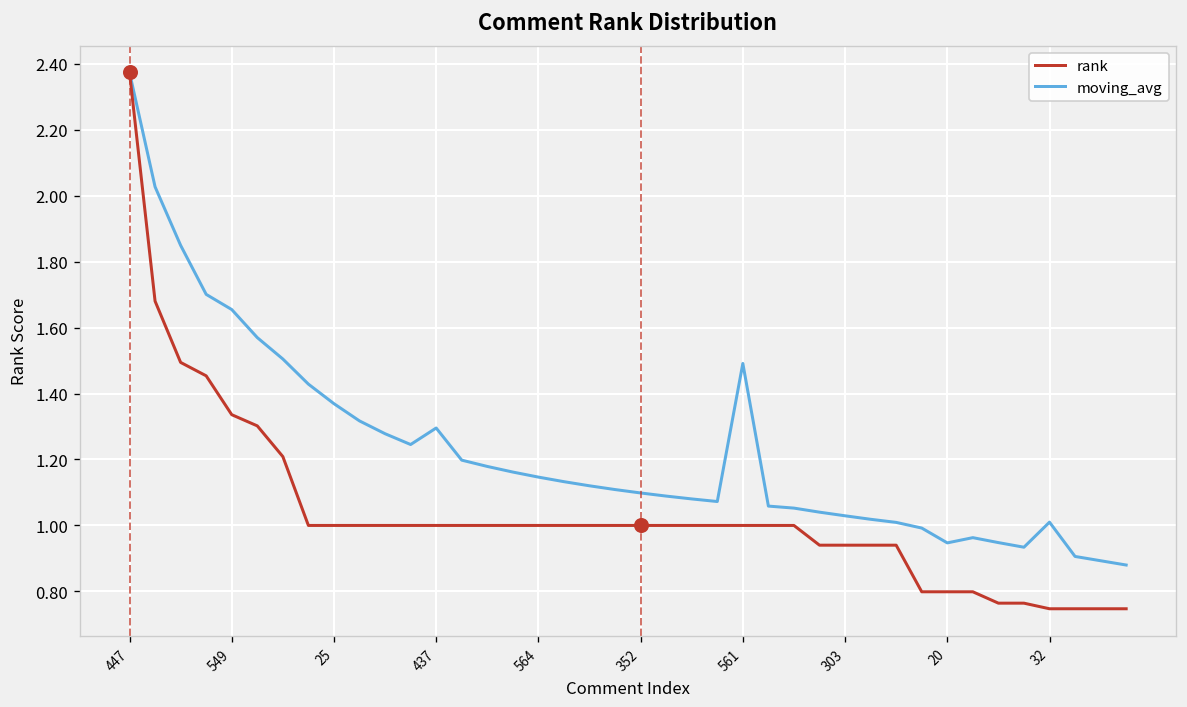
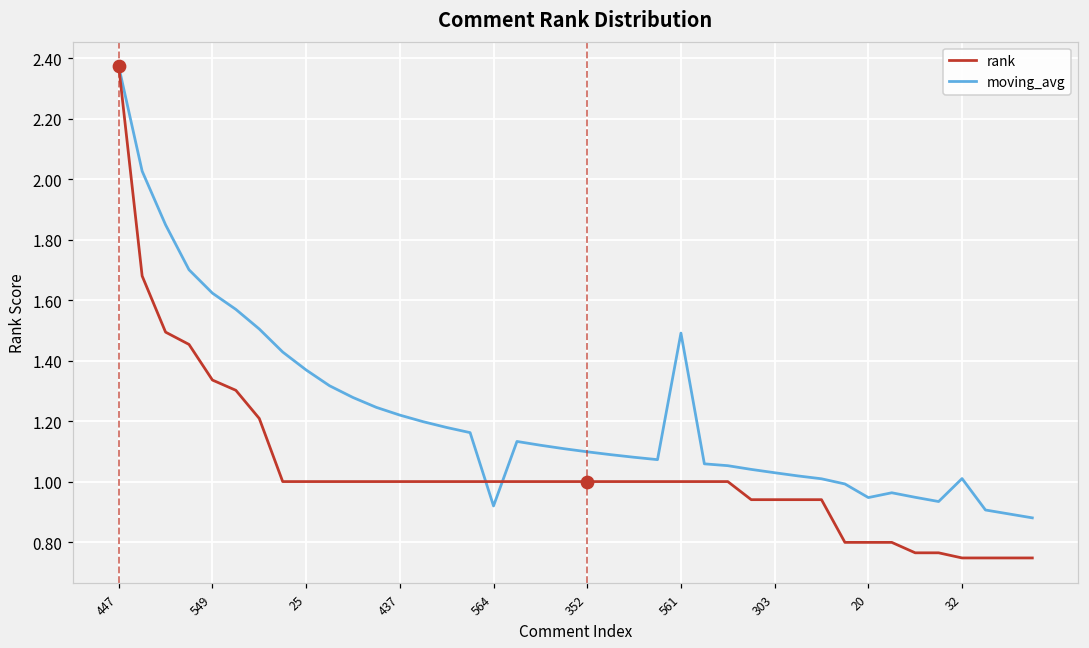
  {
    "moving_avg": {
-     "549": 1.65,
+     "549": 1.62,
      "25": 1.37,
-     "437": 1.30,
-     "564": 1.15,
+     "437": 1.22,
+     "564": 0.92,
      "352": 1.10,
      "561": 1.49,
      "303": 1.03,
      "20": 0.95,
      "32": 1.01
    }
  }
